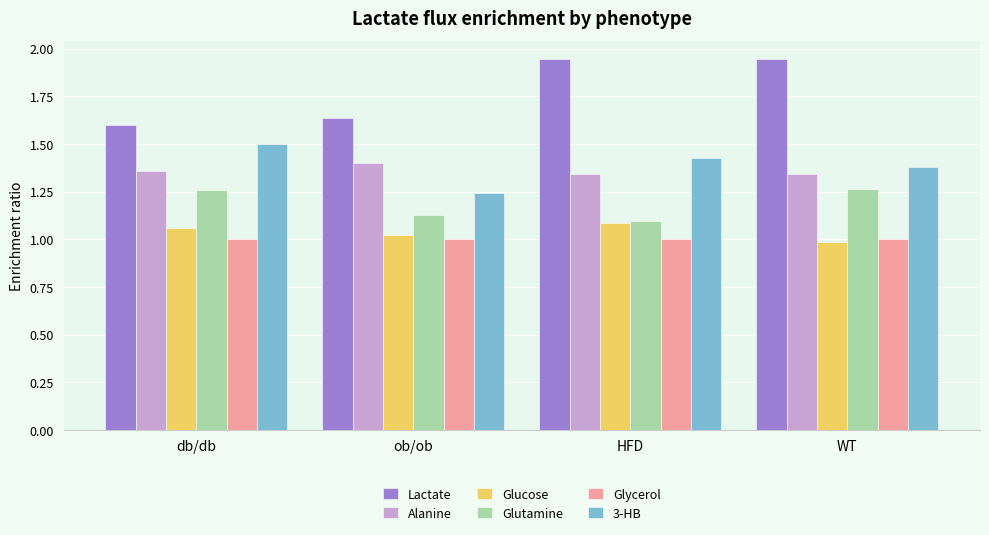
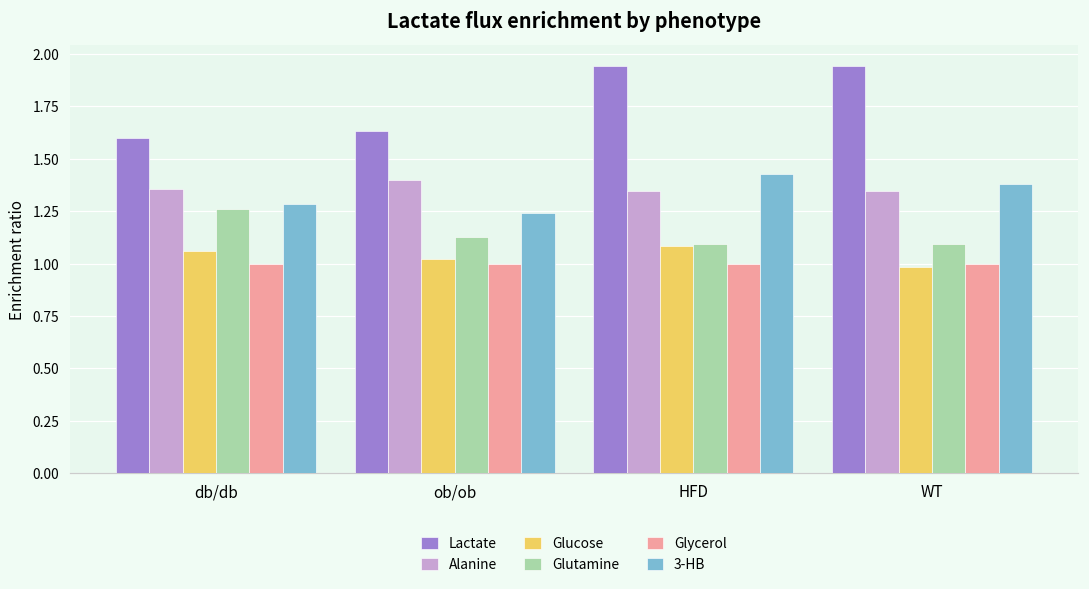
  {
    "Glucose": {
      "db/db": 1.06,
      "ob/ob": 1.02,
      "HFD": 1.09,
      "WT": 0.98
    },
    "Glutamine": {
      "db/db": 1.26,
      "ob/ob": 1.13,
      "HFD": 1.09,
-     "WT": 1.26
+     "WT": 1.09
    },
    "Glycerol": {
      "db/db": 1.00,
      "ob/ob": 1.00,
      "HFD": 1.00,
      "WT": 1.00
    },
    "3-HB": {
-     "db/db": 1.50,
+     "db/db": 1.29,
      "ob/ob": 1.24,
      "HFD": 1.43,
      "WT": 1.38
    }
  }
